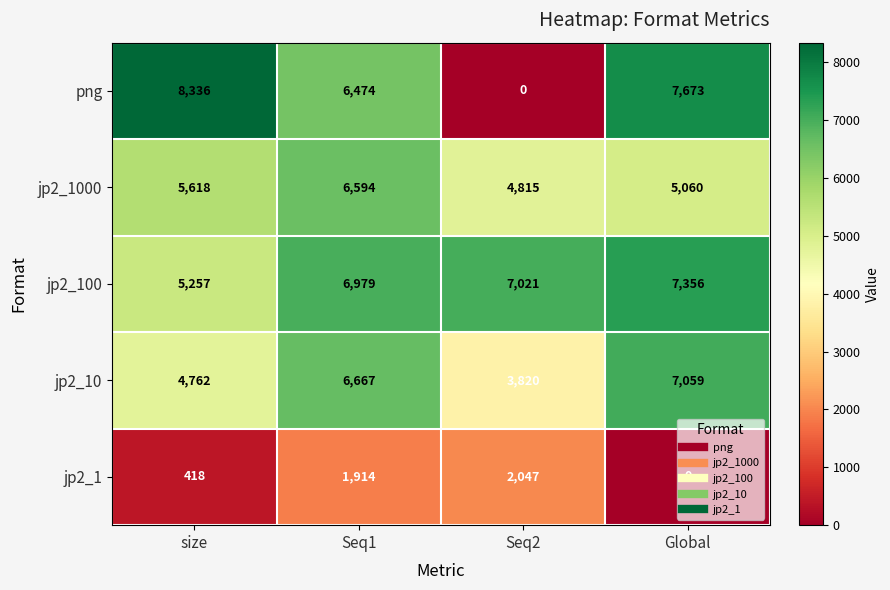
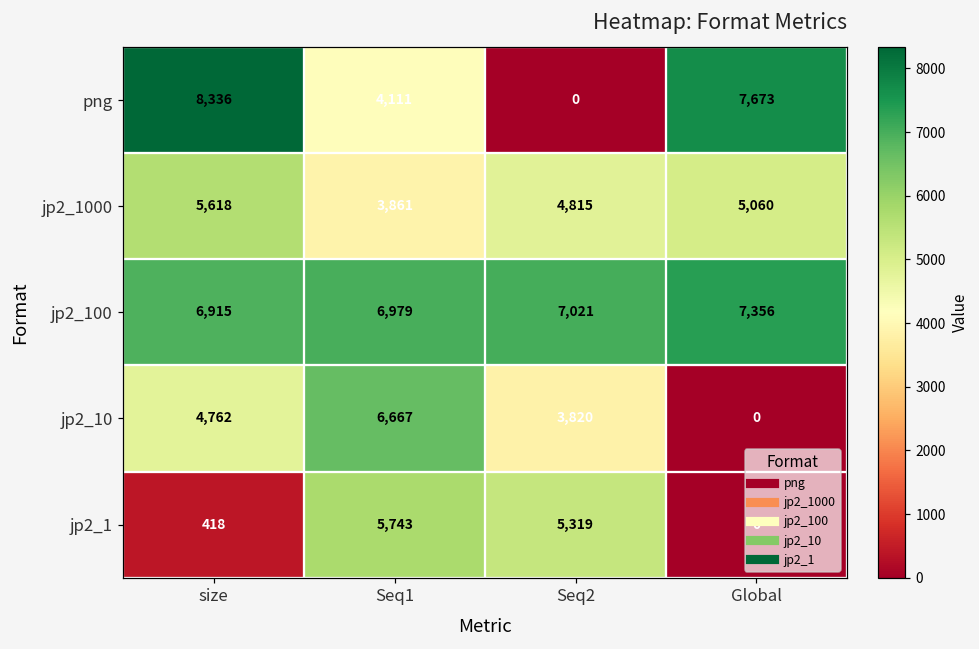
  {
    "png": {
      "size": "8,336",
-     "Seq1": "6,474",
+     "Seq1": "4,111",
      "Seq2": "0",
      "Global": "7,673"
    },
    "jp2_1000": {
      "size": "5,618",
-     "Seq1": "6,594",
+     "Seq1": "3,861",
      "Seq2": "4,815",
      "Global": "5,060"
    },
    "jp2_100": {
-     "size": "5,257",
+     "size": "6,915",
      "Seq1": "6,979",
      "Seq2": "7,021",
      "Global": "7,356"
    },
    "jp2_10": {
      "size": "4,762",
      "Seq1": "6,667",
      "Seq2": "3,820",
-     "Global": "7,059"
+     "Global": "0"
    },
    "jp2_1": {
      "size": "418",
-     "Seq1": "1,914",
-     "Seq2": "2,047"
+     "Seq1": "5,743",
+     "Seq2": "5,319"
    }
  }
